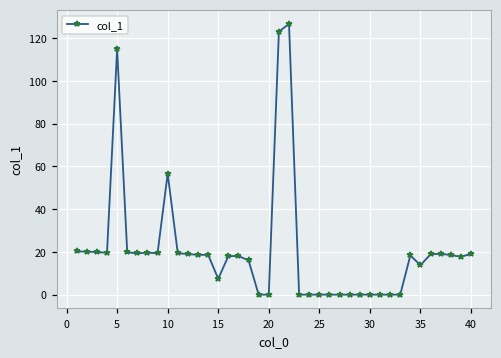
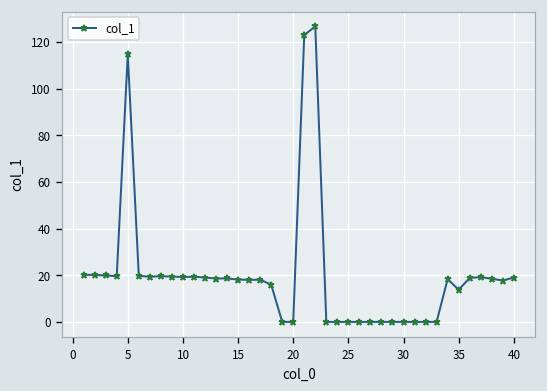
  {
    "5": 115,
-   "10": 57,
-   "15": 7,
+   "10": 19,
+   "15": 18,
    "20": 0,
    "25": 0,
    "30": 0,
    "35": 14,
    "40": 19
  }
